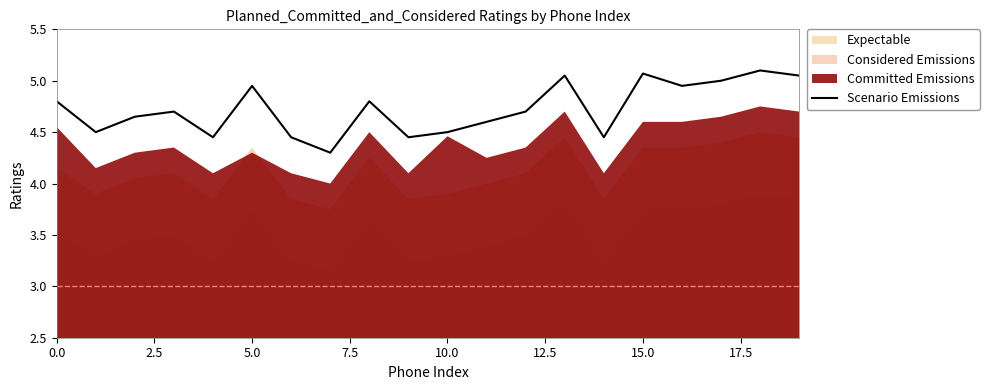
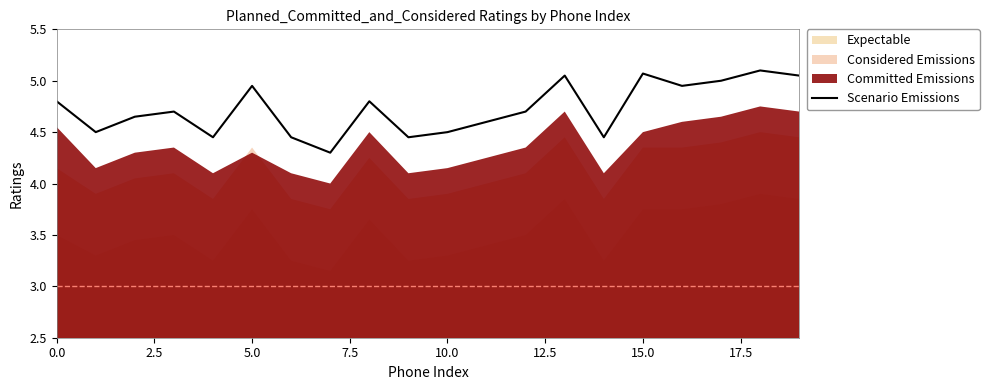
  {
    "Scenario Emissions": {
      "0.0": 4.80,
      "5.0": 4.95,
      "10.0": 4.50,
      "15.0": 5.07
    },
    "Committed Emissions": {
      "0.0": 4.55,
      "5.0": 4.30,
-     "10.0": 4.46,
-     "15.0": 4.6
+     "10.0": 4.15,
+     "15.0": 4.5
    }
  }
